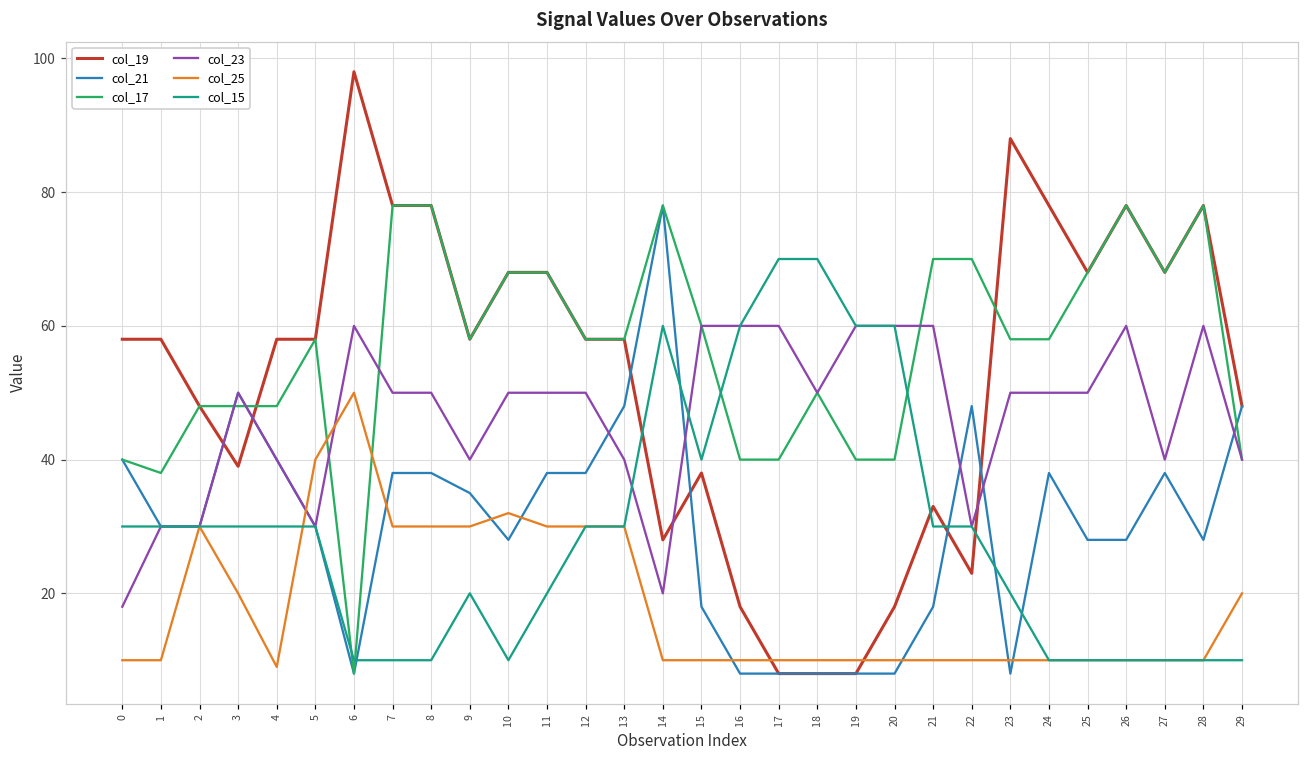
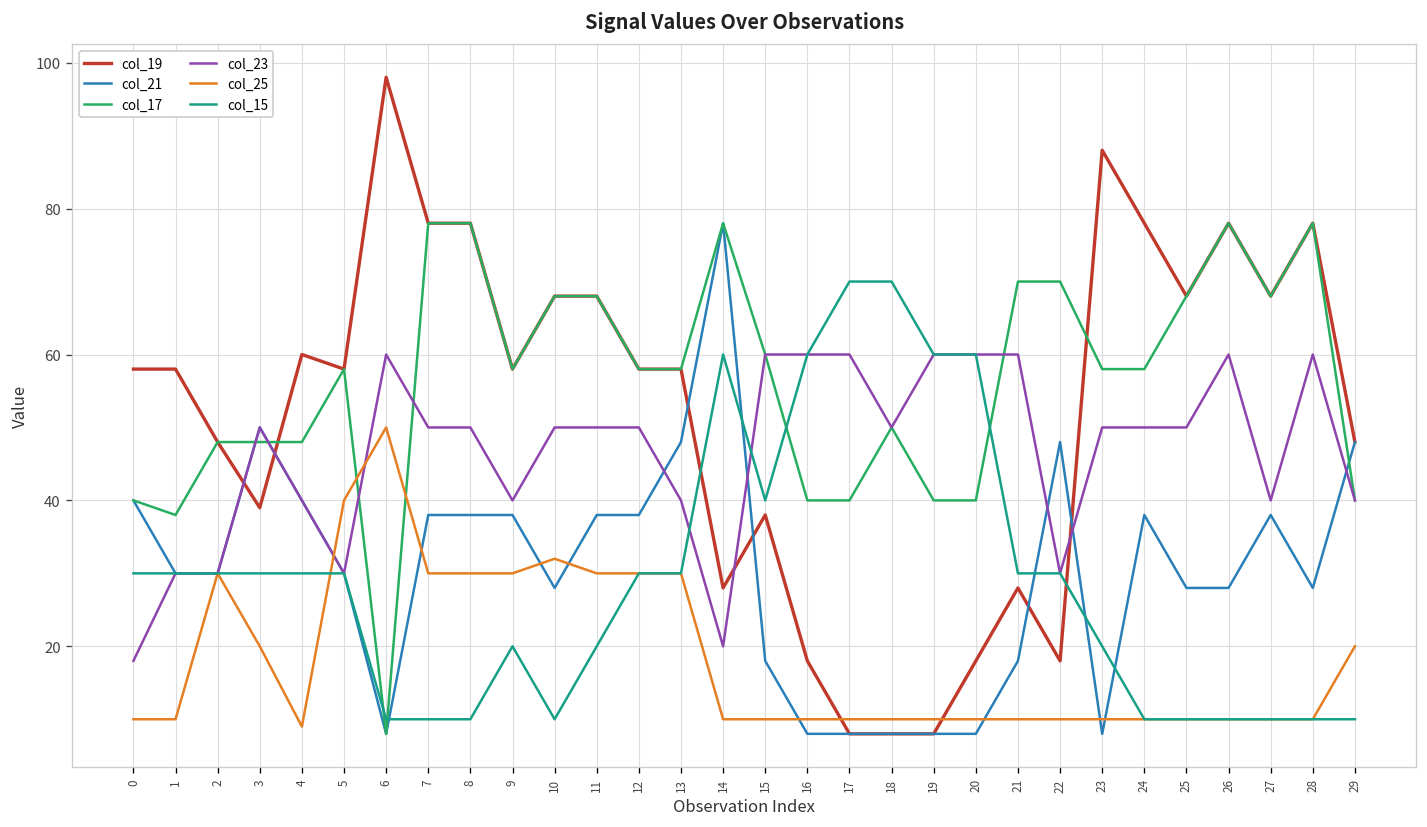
  {
    "col_19": {
      "0": 58,
      "1": 58,
      "3": 39,
-     "4": 58,
+     "4": 60,
      "6": 98,
      "14": 28,
      "15": 38,
      "16": 18,
      "20": 18,
-     "21": 33,
-     "22": 23,
+     "21": 28,
+     "22": 18,
      "23": 88,
      "24": 78
    },
    "col_21": {
      "7": 38,
      "8": 38,
-     "9": 35,
+     "9": 38,
      "10": 28,
      "11": 38,
      "12": 38,
      "13": 48,
      "15": 18,
      "16": 8,
      "20": 8,
      "21": 18,
      "22": 48,
      "23": 8,
      "24": 38,
      "25": 28,
      "26": 28,
      "27": 38,
      "28": 28
    },
    "col_23": {
      "0": 18,
      "6": 60,
      "7": 50,
      "8": 50,
      "9": 40,
      "10": 50,
      "11": 50,
      "12": 50,
      "13": 40,
      "14": 20,
      "17": 60,
      "21": 60,
      "23": 50,
      "24": 50,
      "25": 50,
      "26": 60,
      "27": 40,
      "28": 60
    },
    "col_25": {
      "0": 10,
      "1": 10,
      "3": 20,
      "4": 9,
      "5": 40,
      "6": 50,
      "7": 30,
      "8": 30,
      "9": 30,
      "10": 32,
      "11": 30,
      "14": 10,
      "15": 10,
      "16": 10,
      "17": 10,
      "18": 10,
      "19": 10,
      "20": 10,
      "21": 10,
      "22": 10,
      "23": 10,
      "29": 20
    }
  }
